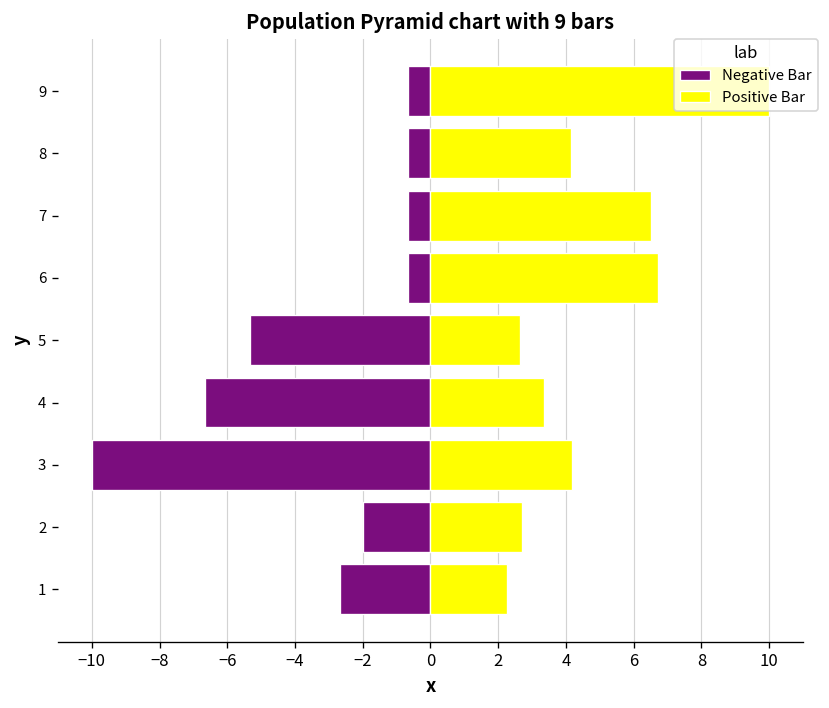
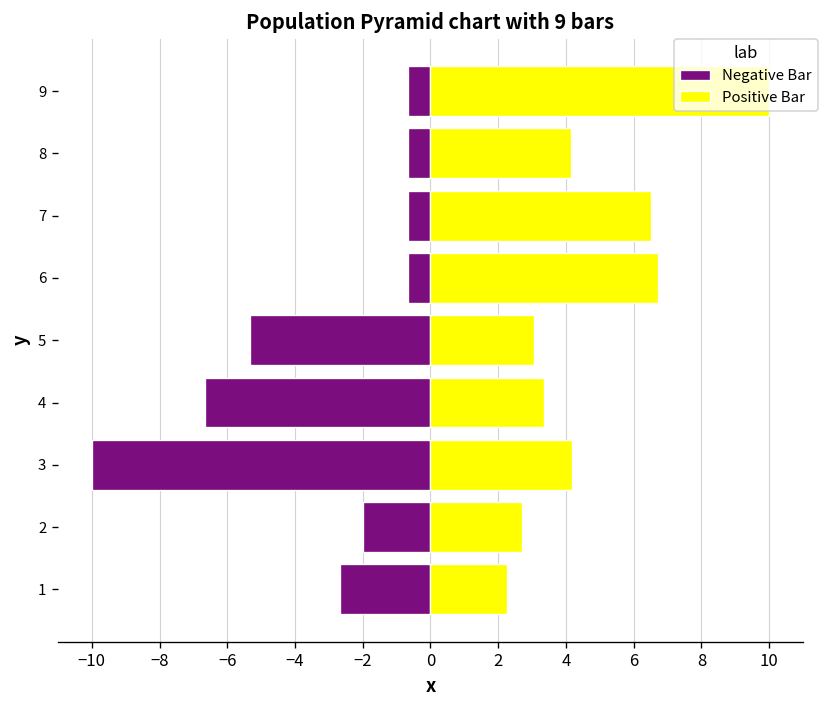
  {
    "Negative Bar": {
      "9": -0.7,
      "8": -0.7,
      "7": -0.7,
      "6": -0.7,
      "5": -5.3,
      "4": -6.7,
      "3": -10.0,
      "2": -2.0,
      "1": -2.7
    },
    "Positive Bar": {
      "8": 4.1,
      "7": 6.5,
      "6": 6.7,
-     "5": 2.6,
+     "5": 3.1,
      "4": 3.4,
      "3": 4.2,
      "2": 2.7,
      "1": 2.3
    }
  }
